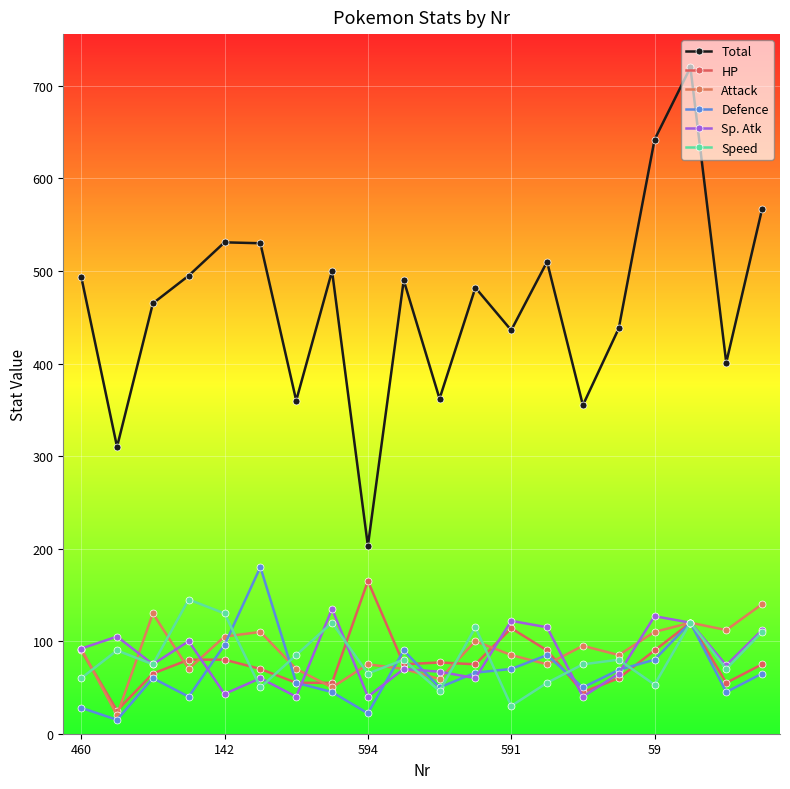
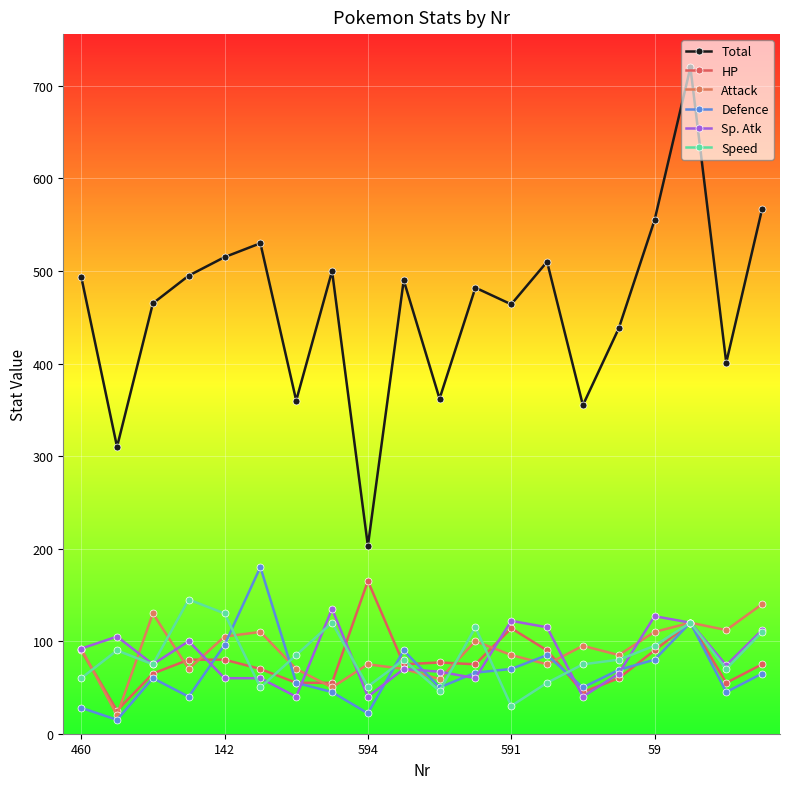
  {
    "Total": {
      "460": 490,
-     "142": 530,
+     "142": 520,
      "594": 200,
-     "591": 440,
-     "59": 640
+     "591": 460,
+     "59": 560
    },
    "Defence": {
      "460": 30,
      "142": 100,
      "594": 20,
      "591": 70,
      "59": 80
    },
    "Sp. Atk": {
-     "142": 40,
+     "142": 60,
      "594": 40,
      "591": 120,
      "59": 130
    },
    "Speed": {
      "460": 60,
      "142": 130,
-     "594": 70,
+     "594": 50,
      "591": 30,
-     "59": 50
+     "59": 100
    }
  }
